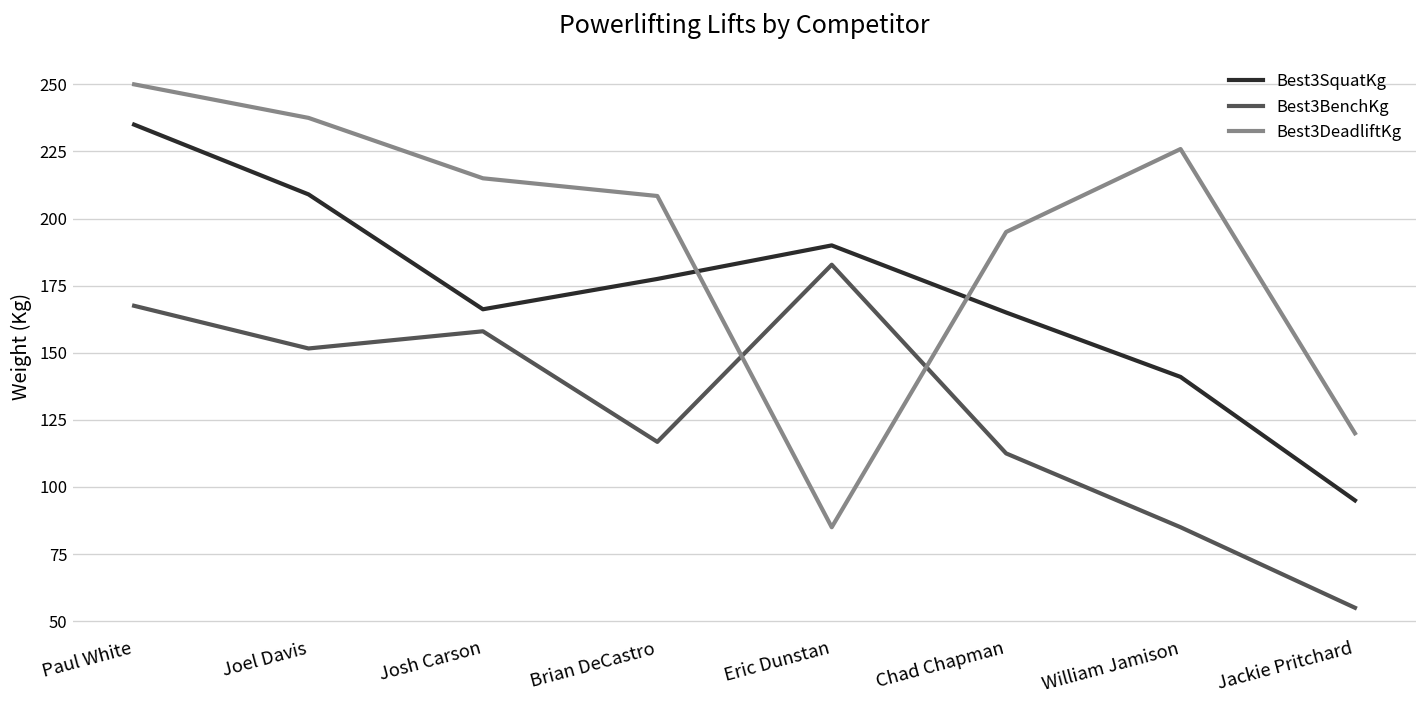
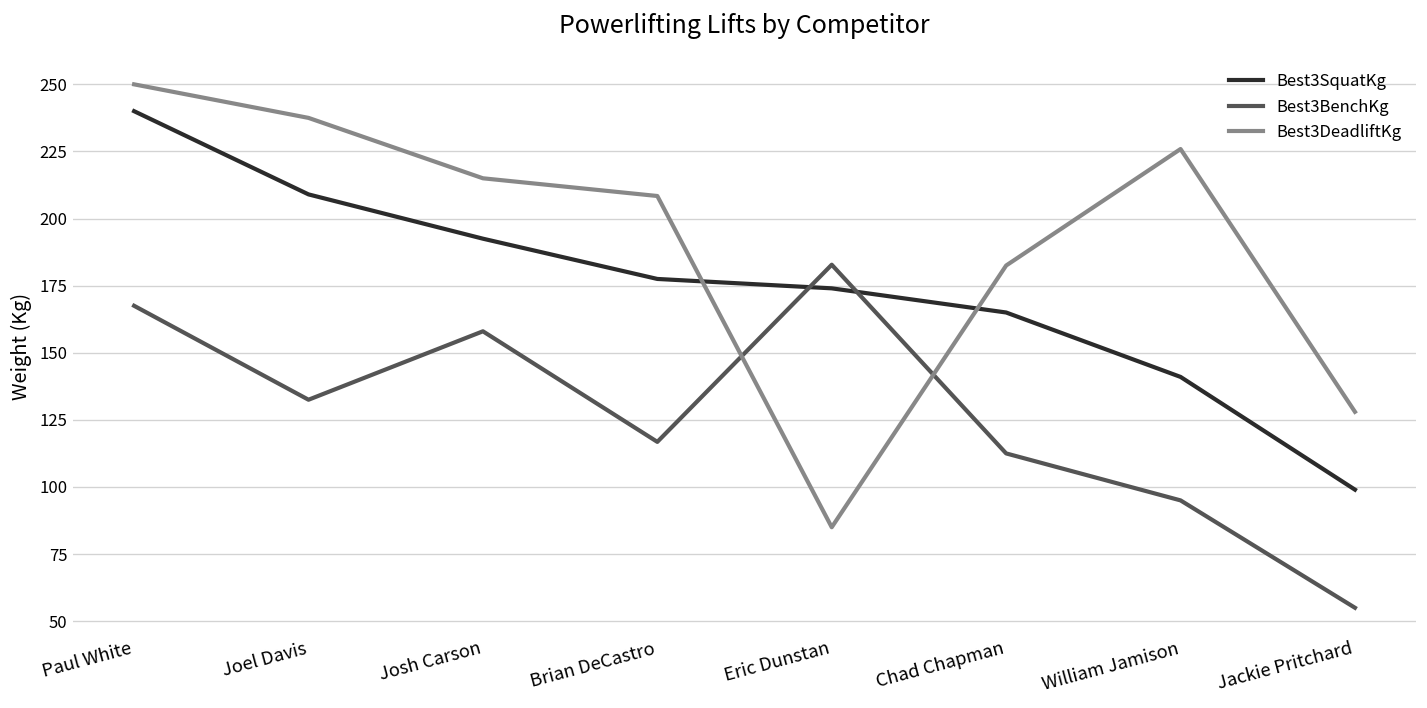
  {
    "Best3SquatKg": {
-     "Paul White": 235,
+     "Paul White": 240,
      "Joel Davis": 209,
-     "Josh Carson": 166,
+     "Josh Carson": 193,
      "Brian DeCastro": 178,
-     "Eric Dunstan": 190,
+     "Eric Dunstan": 174,
      "Chad Chapman": 165,
      "William Jamison": 141,
-     "Jackie Pritchard": 95
+     "Jackie Pritchard": 99
    },
    "Best3BenchKg": {
      "Paul White": 168,
-     "Joel Davis": 152,
+     "Joel Davis": 133,
      "Josh Carson": 158,
      "Brian DeCastro": 117,
      "Eric Dunstan": 183,
      "Chad Chapman": 113,
-     "William Jamison": 85,
+     "William Jamison": 95,
      "Jackie Pritchard": 55
    },
    "Best3DeadliftKg": {
      "Paul White": 250,
      "Joel Davis": 238,
      "Josh Carson": 215,
      "Brian DeCastro": 208,
      "Eric Dunstan": 85,
-     "Chad Chapman": 195,
+     "Chad Chapman": 183,
      "William Jamison": 226,
-     "Jackie Pritchard": 120
+     "Jackie Pritchard": 128
    }
  }
